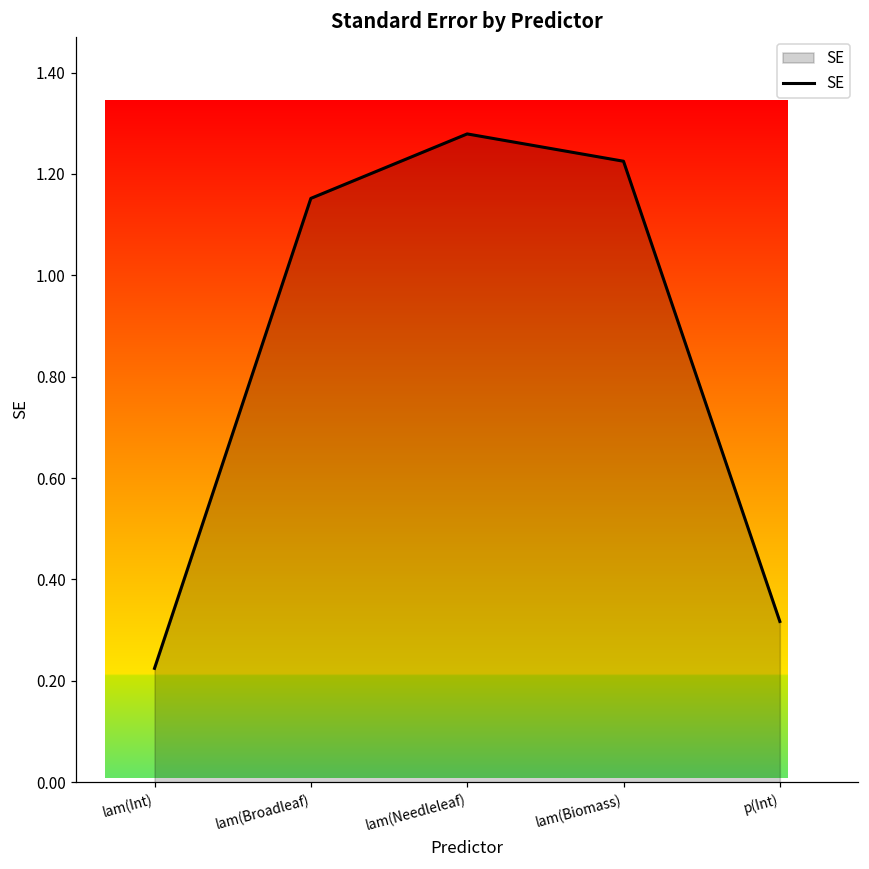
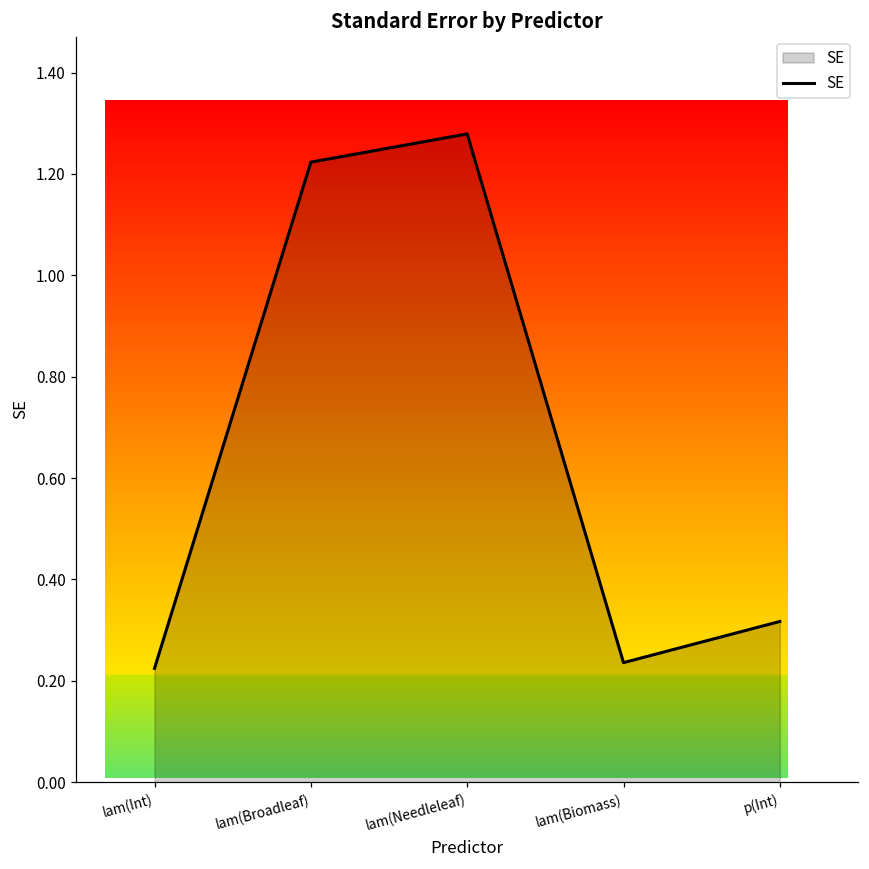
  {
    "lam(Int)": 0.22,
-   "lam(Broadleaf)": 1.15,
+   "lam(Broadleaf)": 1.22,
    "lam(Needleleaf)": 1.28,
-   "lam(Biomass)": 1.23,
+   "lam(Biomass)": 0.24,
    "p(Int)": 0.32
  }
